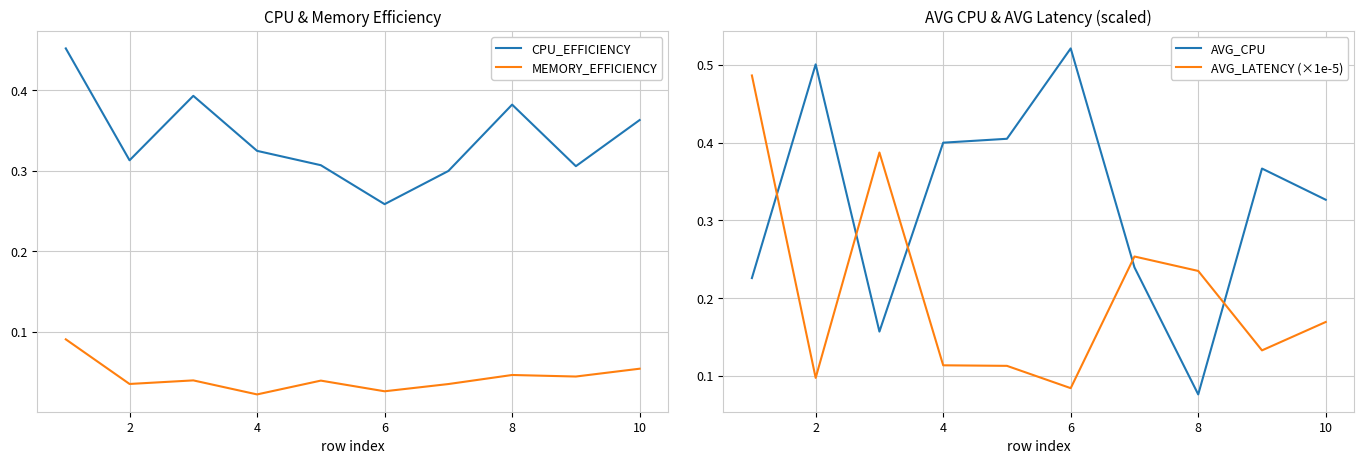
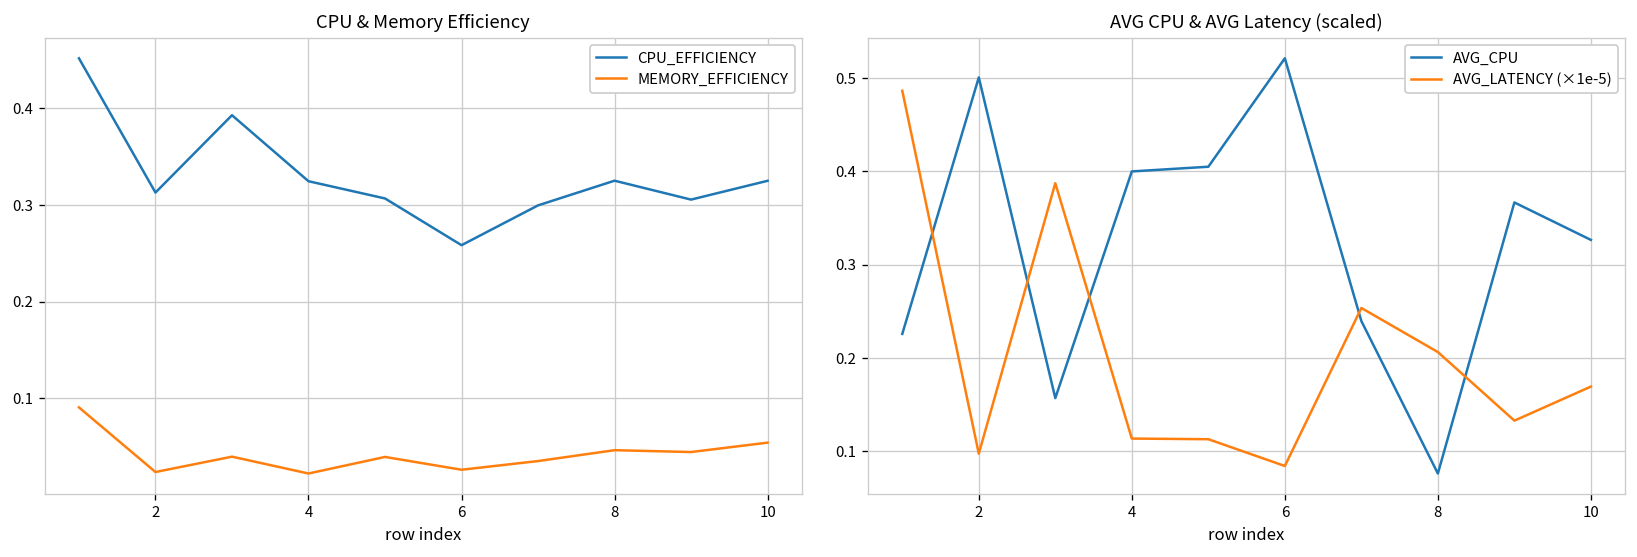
  {
    "CPU & Memory Efficiency": {
      "CPU_EFFICIENCY": {
        "2": 0.31,
        "4": 0.32,
        "6": 0.26,
-       "8": 0.38,
-       "10": 0.36
+       "8": 0.33,
+       "10": 0.32
      },
      "MEMORY_EFFICIENCY": {
-       "2": 0.04,
+       "2": 0.02,
        "4": 0.02,
        "6": 0.03,
        "8": 0.05,
        "10": 0.05
      }
    },
    "AVG CPU & AVG Latency (scaled)": {
      "AVG_CPU": {
        "2": 0.50,
        "4": 0.40,
        "6": 0.52,
        "8": 0.08,
        "10": 0.33
      },
      "AVG_LATENCY (×1e-5)": {
        "2": 0.10,
        "4": 0.11,
        "6": 0.08,
-       "8": 0.24,
+       "8": 0.21,
        "10": 0.17
      }
    }
  }
